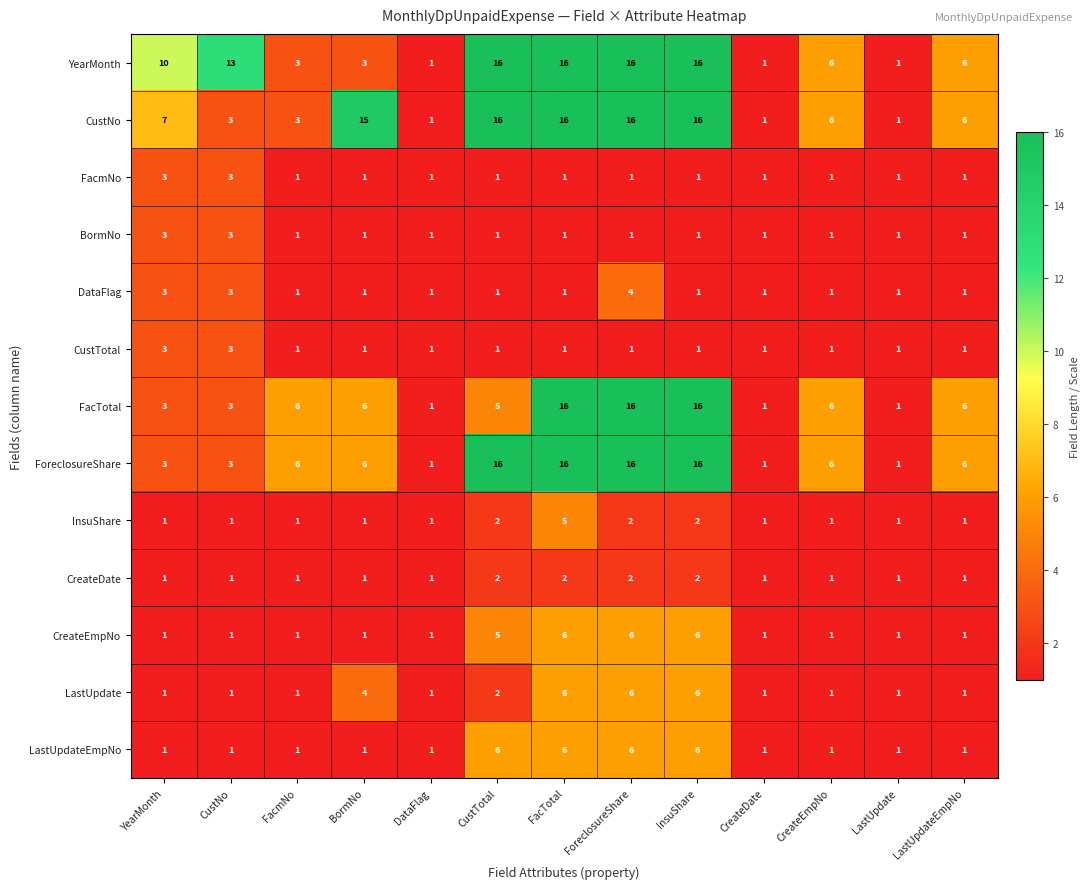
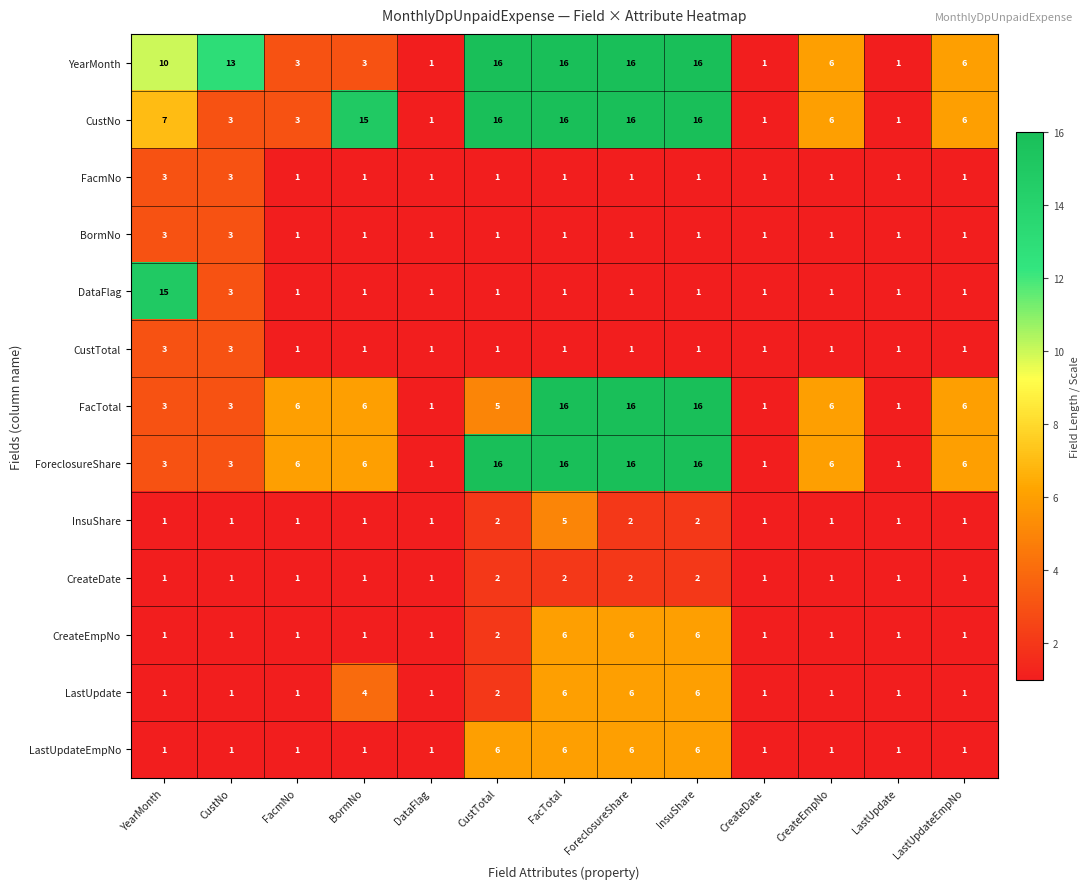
  {
    "YearMonth": {
      "YearMonth": 10,
      "CustNo": 13,
      "FacmNo": 3,
      "BormNo": 3,
      "DataFlag": 1,
      "CustTotal": 16,
      "FacTotal": 16,
      "ForeclosureShare": 16,
      "InsuShare": 16,
      "CreateDate": 1,
      "CreateEmpNo": 6,
      "LastUpdate": 1,
      "LastUpdateEmpNo": 6
    },
    "CustNo": {
      "YearMonth": 7,
      "CustNo": 3,
      "FacmNo": 3,
      "BormNo": 15,
      "DataFlag": 1,
      "CustTotal": 16,
      "FacTotal": 16,
      "ForeclosureShare": 16,
      "InsuShare": 16,
      "CreateDate": 1,
      "CreateEmpNo": 6,
      "LastUpdate": 1,
      "LastUpdateEmpNo": 6
    },
    "FacmNo": {
      "YearMonth": 3,
      "CustNo": 3,
      "FacmNo": 1,
      "BormNo": 1,
      "DataFlag": 1,
      "CustTotal": 1,
      "FacTotal": 1,
      "ForeclosureShare": 1,
      "InsuShare": 1,
      "CreateDate": 1,
      "CreateEmpNo": 1,
      "LastUpdate": 1,
      "LastUpdateEmpNo": 1
    },
    "BormNo": {
      "YearMonth": 3,
      "CustNo": 3,
      "FacmNo": 1,
      "BormNo": 1,
      "DataFlag": 1,
      "CustTotal": 1,
      "FacTotal": 1,
      "ForeclosureShare": 1,
      "InsuShare": 1,
      "CreateDate": 1,
      "CreateEmpNo": 1,
      "LastUpdate": 1,
      "LastUpdateEmpNo": 1
    },
    "DataFlag": {
-     "YearMonth": 3,
+     "YearMonth": 15,
      "CustNo": 3,
      "FacmNo": 1,
      "BormNo": 1,
      "DataFlag": 1,
      "CustTotal": 1,
      "FacTotal": 1,
-     "ForeclosureShare": 4,
+     "ForeclosureShare": 1,
      "InsuShare": 1,
      "CreateDate": 1,
      "CreateEmpNo": 1,
      "LastUpdate": 1,
      "LastUpdateEmpNo": 1
    },
    "CustTotal": {
      "YearMonth": 3,
      "CustNo": 3,
      "FacmNo": 1,
      "BormNo": 1,
      "DataFlag": 1,
      "CustTotal": 1,
      "FacTotal": 1,
      "ForeclosureShare": 1,
      "InsuShare": 1,
      "CreateDate": 1,
      "CreateEmpNo": 1,
      "LastUpdate": 1,
      "LastUpdateEmpNo": 1
    },
    "FacTotal": {
      "YearMonth": 3,
      "CustNo": 3,
      "FacmNo": 6,
      "BormNo": 6,
      "DataFlag": 1,
      "CustTotal": 5,
      "FacTotal": 16,
      "ForeclosureShare": 16,
      "InsuShare": 16,
      "CreateDate": 1,
      "CreateEmpNo": 6,
      "LastUpdate": 1,
      "LastUpdateEmpNo": 6
    },
    "ForeclosureShare": {
      "YearMonth": 3,
      "CustNo": 3,
      "FacmNo": 6,
      "BormNo": 6,
      "DataFlag": 1,
      "CustTotal": 16,
      "FacTotal": 16,
      "ForeclosureShare": 16,
      "InsuShare": 16,
      "CreateDate": 1,
      "CreateEmpNo": 6,
      "LastUpdate": 1,
      "LastUpdateEmpNo": 6
    },
    "InsuShare": {
      "YearMonth": 1,
      "CustNo": 1,
      "FacmNo": 1,
      "BormNo": 1,
      "DataFlag": 1,
      "CustTotal": 2,
      "FacTotal": 5,
      "ForeclosureShare": 2,
      "InsuShare": 2,
      "CreateDate": 1,
      "CreateEmpNo": 1,
      "LastUpdate": 1,
      "LastUpdateEmpNo": 1
    },
    "CreateDate": {
      "YearMonth": 1,
      "CustNo": 1,
      "FacmNo": 1,
      "BormNo": 1,
      "DataFlag": 1,
      "CustTotal": 2,
      "FacTotal": 2,
      "ForeclosureShare": 2,
      "InsuShare": 2,
      "CreateDate": 1,
      "CreateEmpNo": 1,
      "LastUpdate": 1,
      "LastUpdateEmpNo": 1
    },
    "CreateEmpNo": {
      "YearMonth": 1,
      "CustNo": 1,
      "FacmNo": 1,
      "BormNo": 1,
      "DataFlag": 1,
-     "CustTotal": 5,
+     "CustTotal": 2,
      "FacTotal": 6,
      "ForeclosureShare": 6,
      "InsuShare": 6,
      "CreateDate": 1,
      "CreateEmpNo": 1,
      "LastUpdate": 1,
      "LastUpdateEmpNo": 1
    },
    "LastUpdate": {
      "YearMonth": 1,
      "CustNo": 1,
      "FacmNo": 1,
      "BormNo": 4,
      "DataFlag": 1,
      "CustTotal": 2,
      "FacTotal": 6,
      "ForeclosureShare": 6,
      "InsuShare": 6,
      "CreateDate": 1,
      "CreateEmpNo": 1,
      "LastUpdate": 1,
      "LastUpdateEmpNo": 1
    },
    "LastUpdateEmpNo": {
      "YearMonth": 1,
      "CustNo": 1,
      "FacmNo": 1,
      "BormNo": 1,
      "DataFlag": 1,
      "CustTotal": 6,
      "FacTotal": 6,
      "ForeclosureShare": 6,
      "InsuShare": 6,
      "CreateDate": 1,
      "CreateEmpNo": 1,
      "LastUpdate": 1,
      "LastUpdateEmpNo": 1
    }
  }
